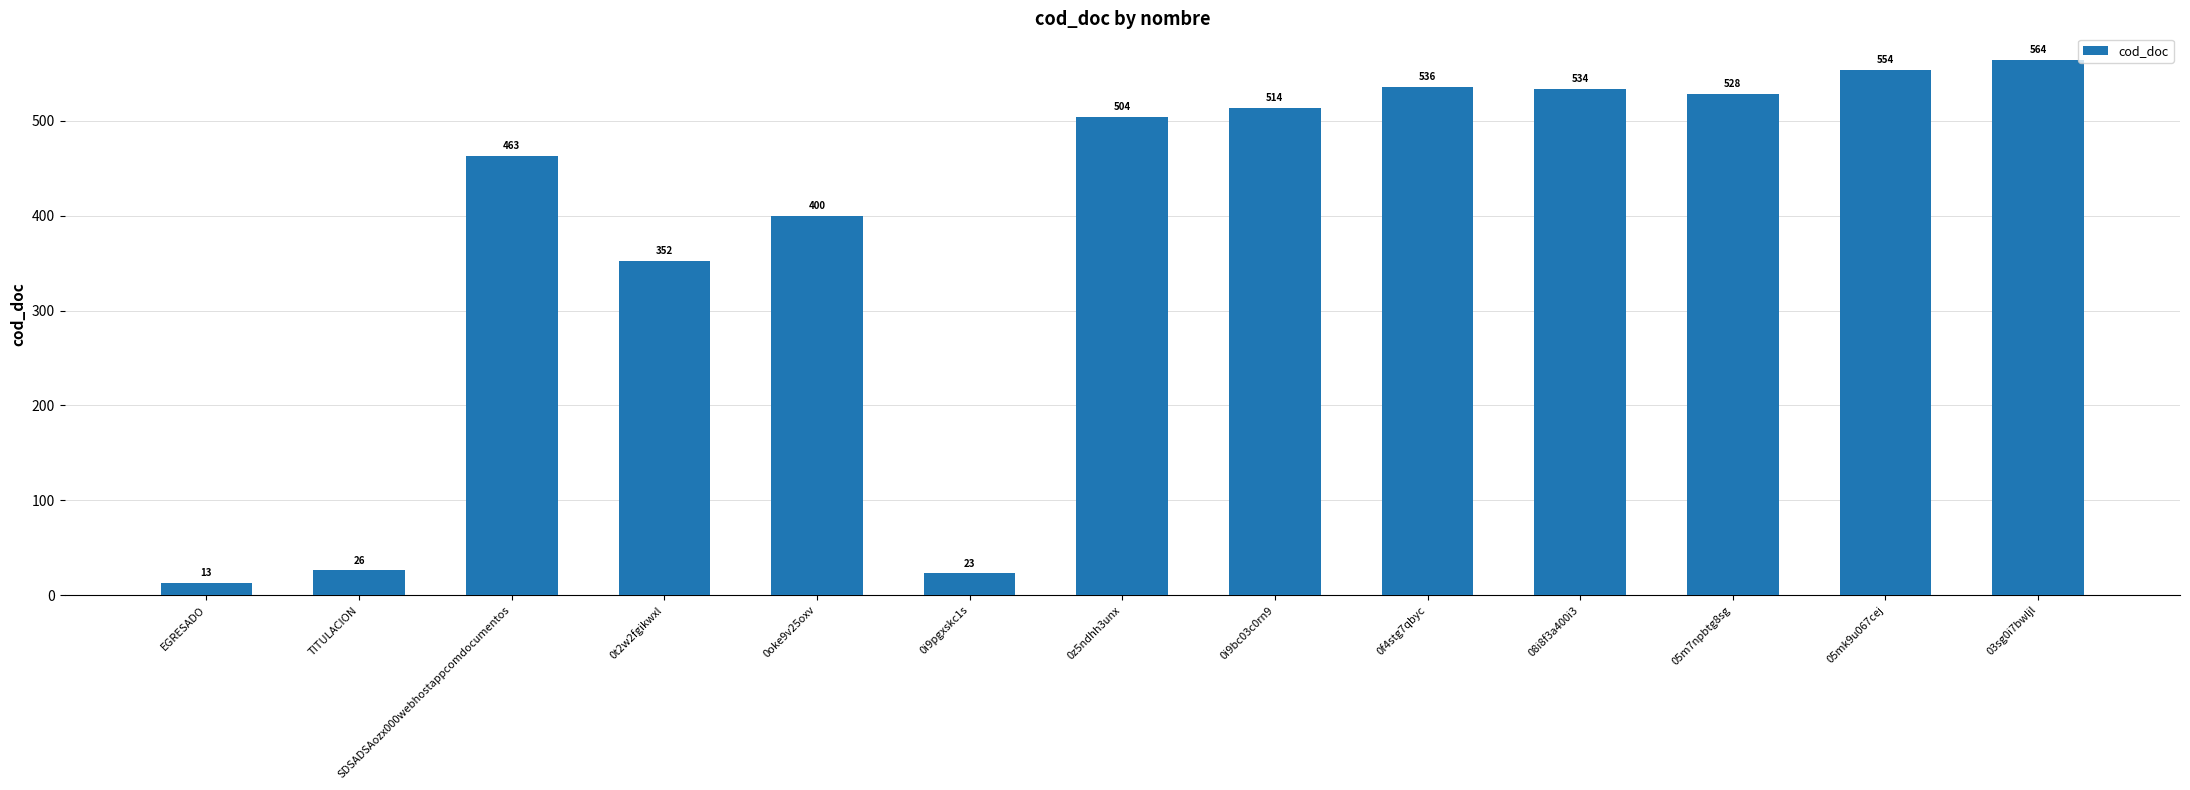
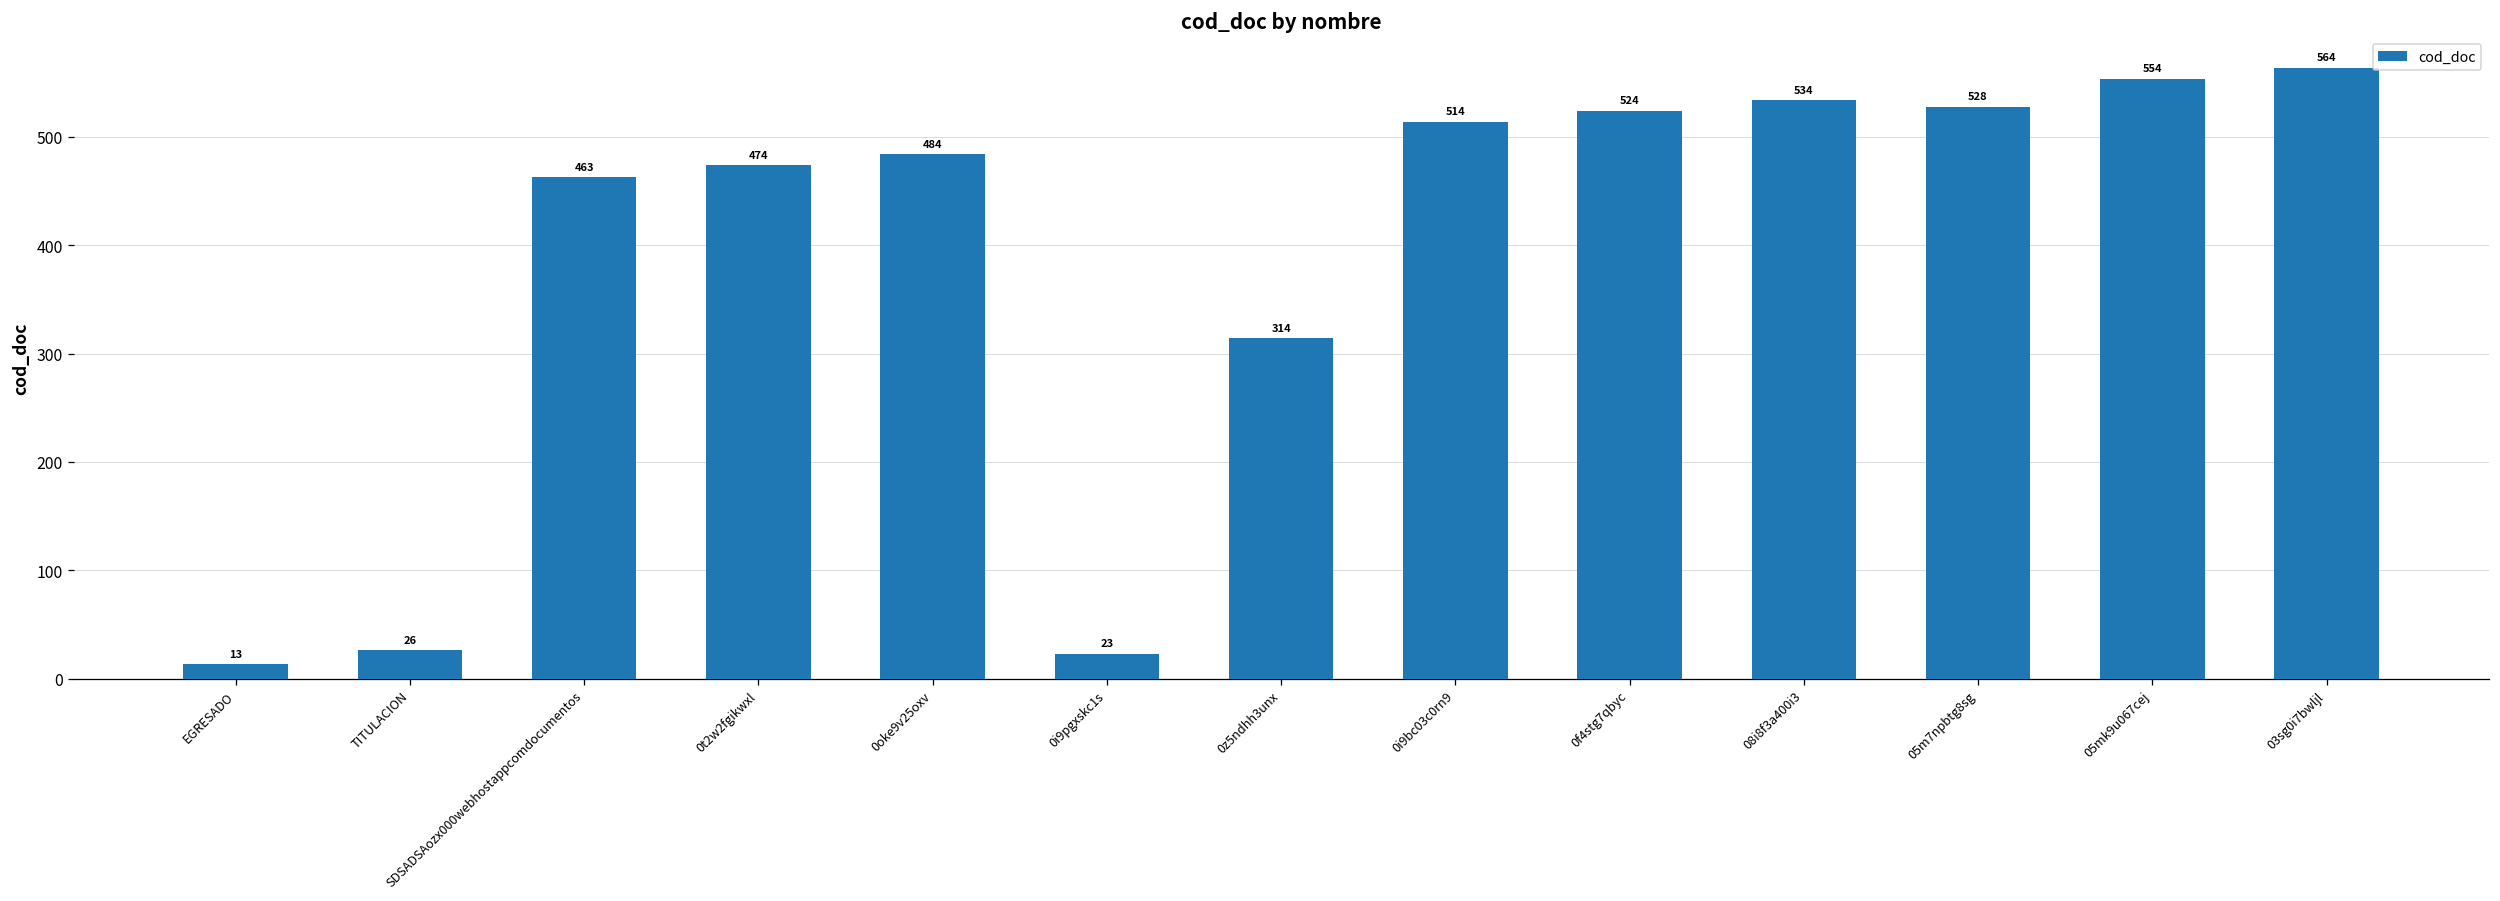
  {
    "EGRESADO": 13,
    "TITULACION": 26,
    "SDSADSAozx000webhostappcomdocumentos": 463,
-   "0t2w2fgikwxl": 352,
-   "0oke9v25oxv": 400,
+   "0t2w2fgikwxl": 474,
+   "0oke9v25oxv": 484,
    "0i9pgxskc1s": 23,
-   "0z5ndhh3unx": 504,
+   "0z5ndhh3unx": 314,
    "0i9bc03c0rn9": 514,
-   "0f4stg7qbyc": 536,
+   "0f4stg7qbyc": 524,
    "08i8f3a400i3": 534,
    "05m7npbtg8sg": 528,
    "05mk9u067cej": 554,
    "03sg0i7bwljl": 564
  }
